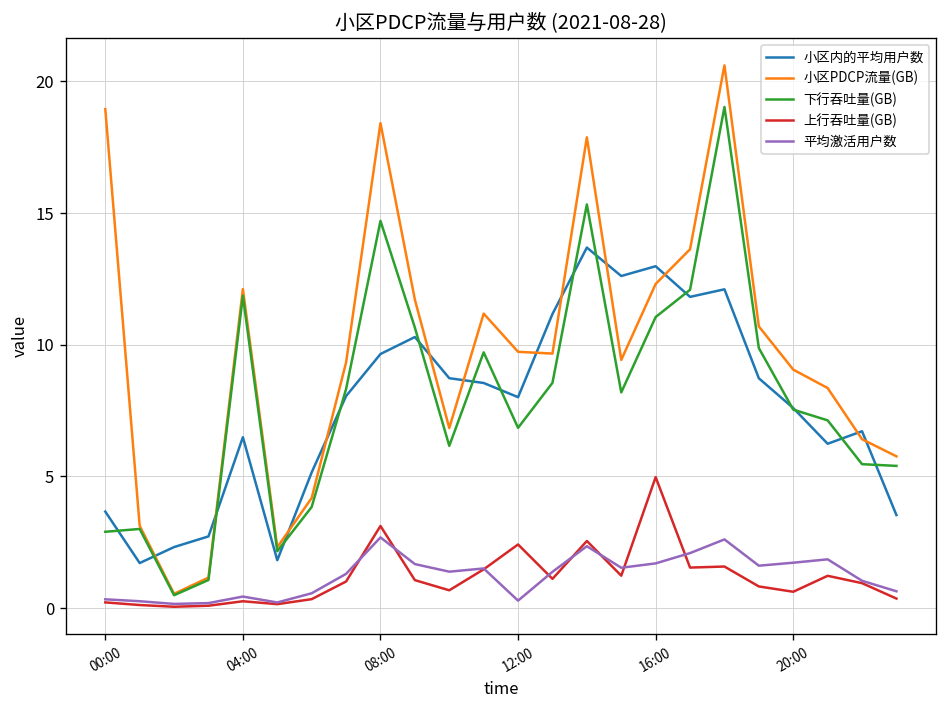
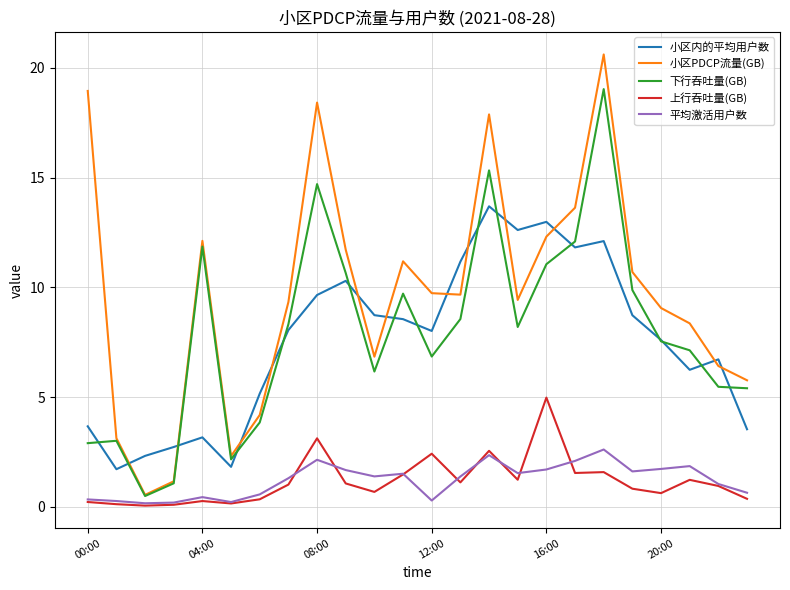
  {
    "小区内的平均用户数": {
      "00:00": 3.7,
-     "04:00": 6.5,
+     "04:00": 3.2,
      "08:00": 9.7,
      "12:00": 8.0,
      "16:00": 13.0
    },
    "小区PDCP流量(GB)": {
      "00:00": 19.0,
      "04:00": 12.1,
      "08:00": 18.4,
      "12:00": 9.7,
      "16:00": 12.3,
      "20:00": 9.1
    },
    "下行吞吐量(GB)": {
      "00:00": 2.9,
      "04:00": 11.9,
      "08:00": 14.7,
      "12:00": 6.8,
      "16:00": 11.1
    },
    "上行吞吐量(GB)": {
      "00:00": 0.2,
      "04:00": 0.3,
      "08:00": 3.1,
      "12:00": 2.4,
      "16:00": 5.0,
      "20:00": 0.6
    },
    "平均激活用户数": {
      "00:00": 0.3,
      "04:00": 0.4,
-     "08:00": 2.7,
+     "08:00": 2.1,
      "12:00": 0.3,
      "16:00": 1.7,
      "20:00": 1.7
    }
  }
